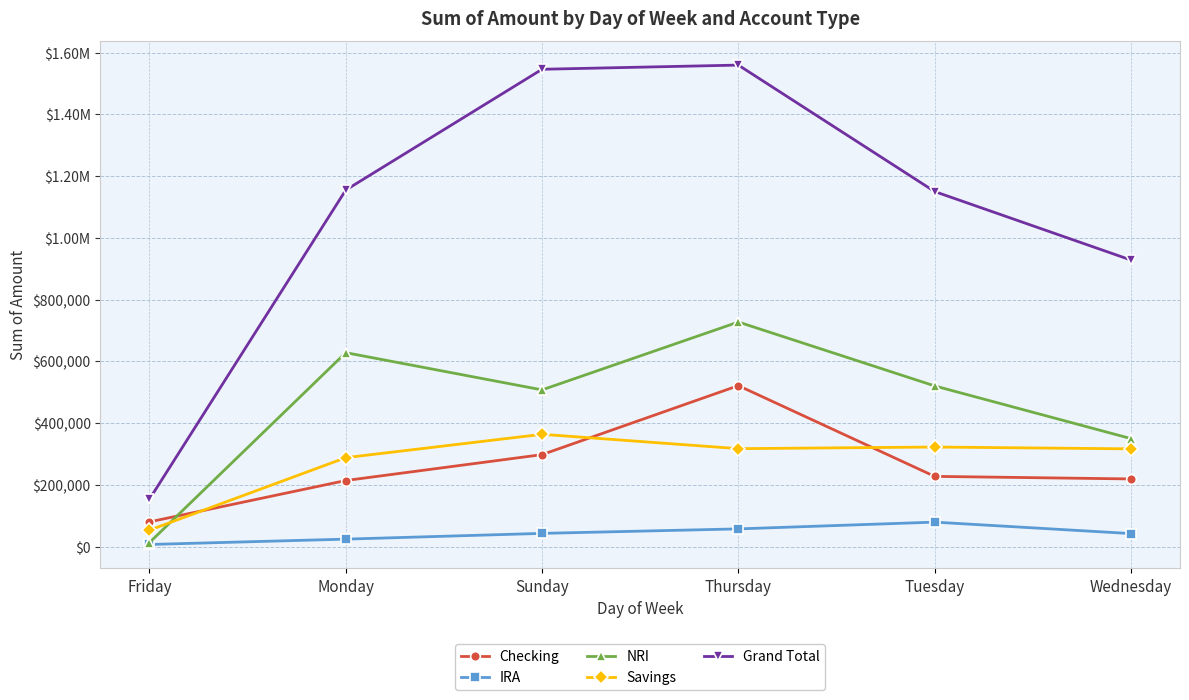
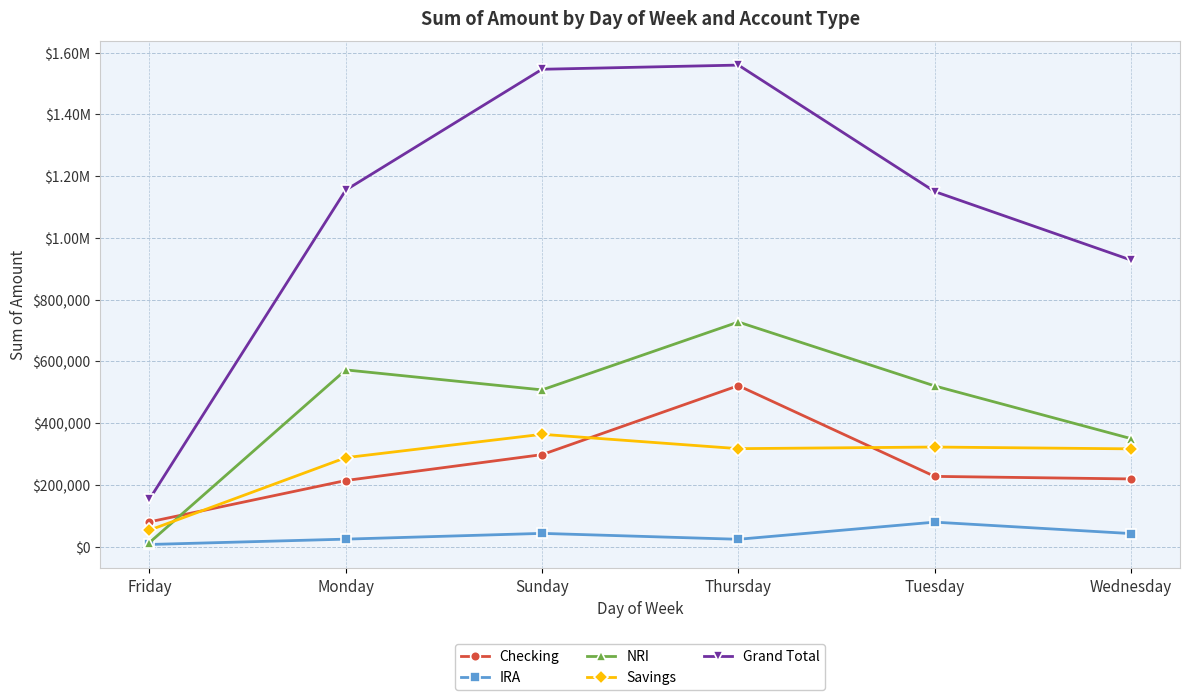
  {
    "Checking": {
      "Friday": "$80,000",
      "Monday": "$210,000",
      "Sunday": "$300,000",
      "Thursday": "$520,000",
      "Tuesday": "$230,000",
      "Wednesday": "$220,000"
    },
    "IRA": {
      "Monday": "$20,000",
      "Sunday": "$40,000",
-     "Thursday": "$60,000",
+     "Thursday": "$20,000",
      "Tuesday": "$80,000",
      "Wednesday": "$40,000"
    },
    "NRI": {
-     "Monday": "$630,000",
+     "Monday": "$570,000",
      "Sunday": "$510,000",
      "Thursday": "$730,000",
      "Tuesday": "$520,000",
      "Wednesday": "$350,000"
    },
    "Savings": {
      "Friday": "$50,000",
      "Monday": "$290,000",
      "Sunday": "$360,000",
      "Thursday": "$320,000",
      "Tuesday": "$320,000",
      "Wednesday": "$320,000"
    },
    "Grand Total": {
      "Friday": "$150,000",
      "Monday": "$1,150,000",
      "Sunday": "$1,550,000",
      "Thursday": "$1,560,000",
      "Tuesday": "$1,150,000",
      "Wednesday": "$930,000"
    }
  }
